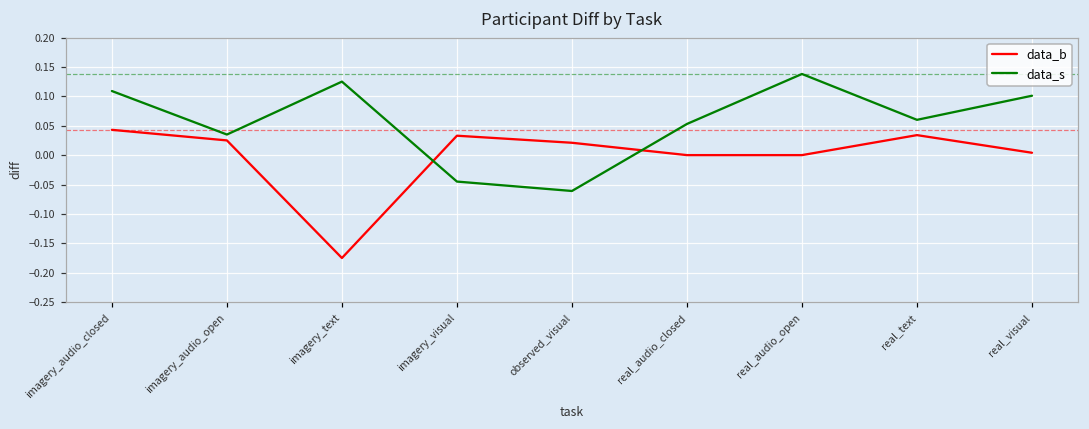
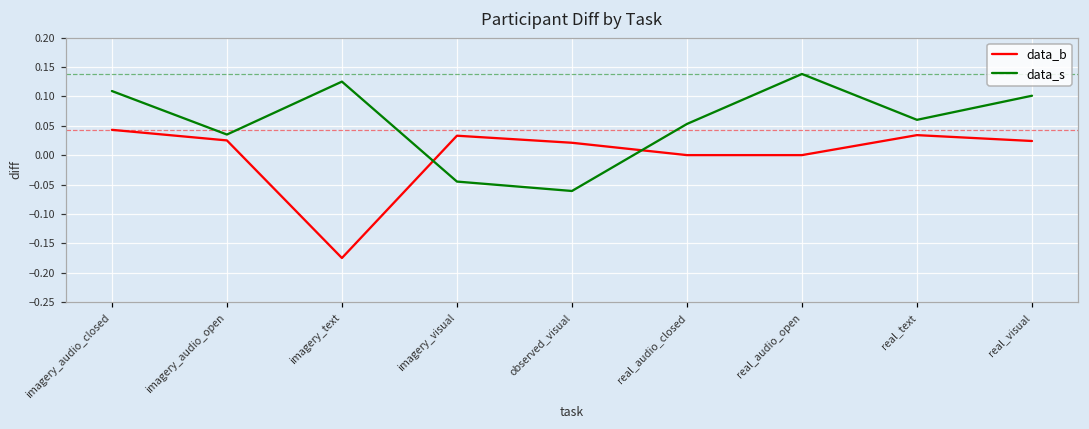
  {
    "data_b": {
      "imagery_audio_closed": 0.04,
      "imagery_audio_open": 0.03,
      "imagery_text": -0.18,
      "imagery_visual": 0.03,
      "observed_visual": 0.02,
      "real_audio_closed": 0.00,
      "real_audio_open": 0.00,
      "real_text": 0.03,
-     "real_visual": 0.00
+     "real_visual": 0.02
    },
    "data_s": {
      "imagery_audio_closed": 0.11,
      "imagery_audio_open": 0.04,
      "imagery_text": 0.13,
      "imagery_visual": -0.05,
      "observed_visual": -0.06,
      "real_audio_closed": 0.05,
      "real_audio_open": 0.14,
      "real_text": 0.06,
      "real_visual": 0.10
    }
  }
